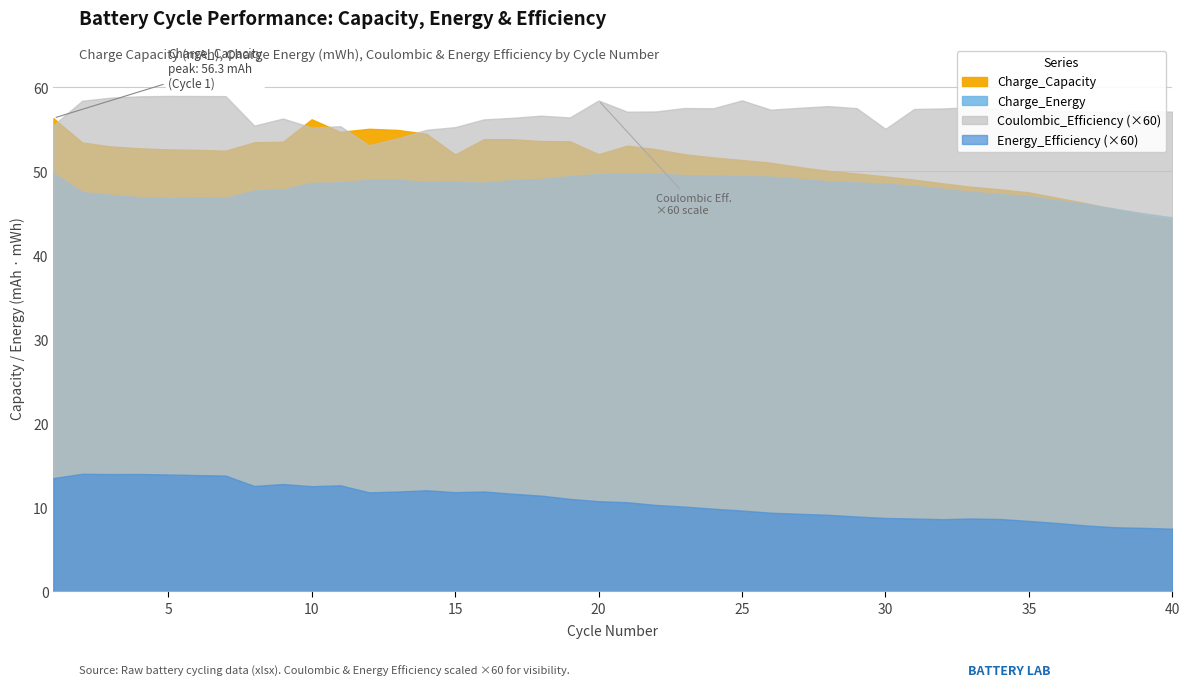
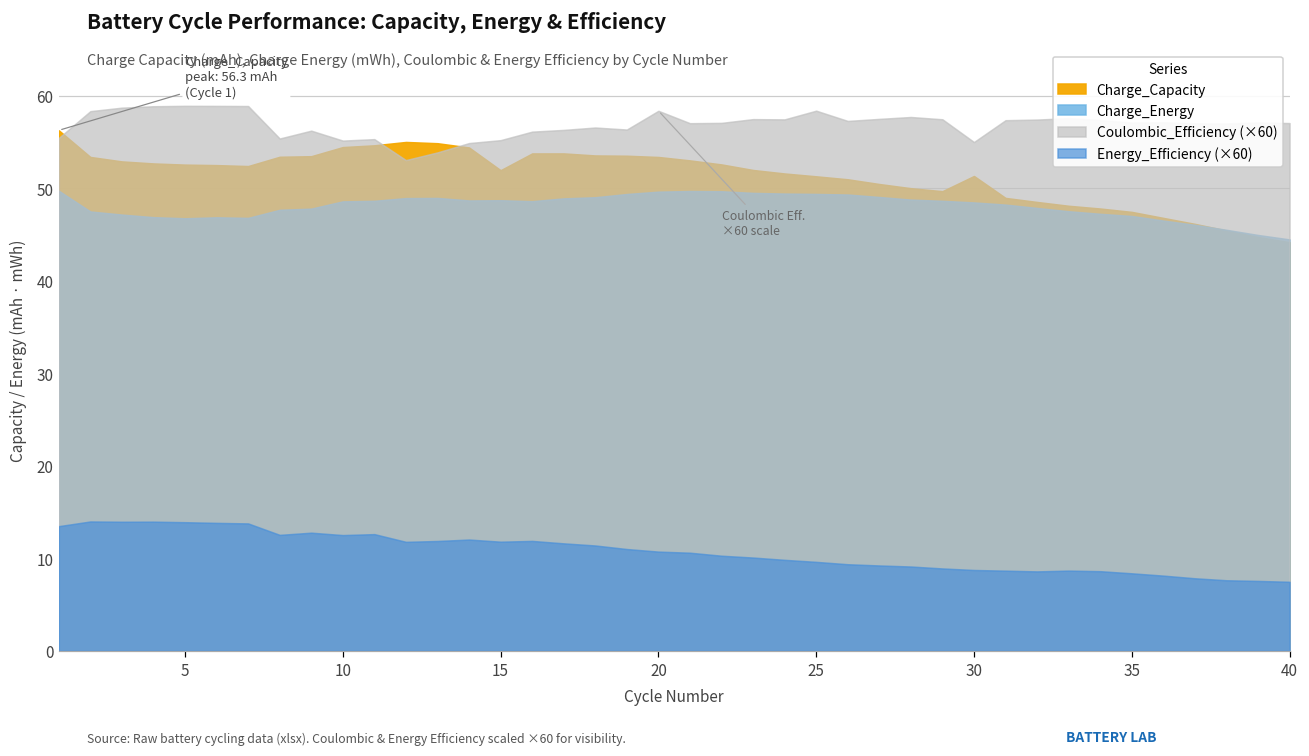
  {
    "Charge_Capacity": {
      "5": 53,
-     "10": 56,
+     "10": 54,
      "15": 52,
-     "20": 52,
+     "20": 53,
      "25": 51,
-     "30": 49,
+     "30": 51,
      "35": 47
    },
    "Coulombic_Efficiency (×60)": {
      "10": 55,
      "15": 55,
      "20": 58,
      "25": 58,
      "30": 55,
      "40": 57
    }
  }
